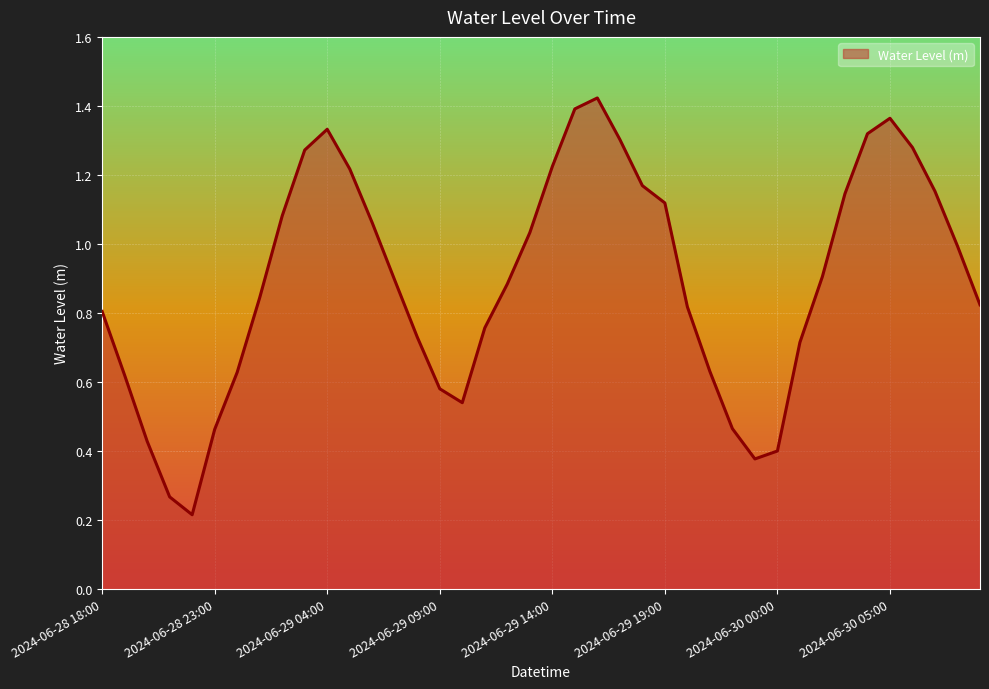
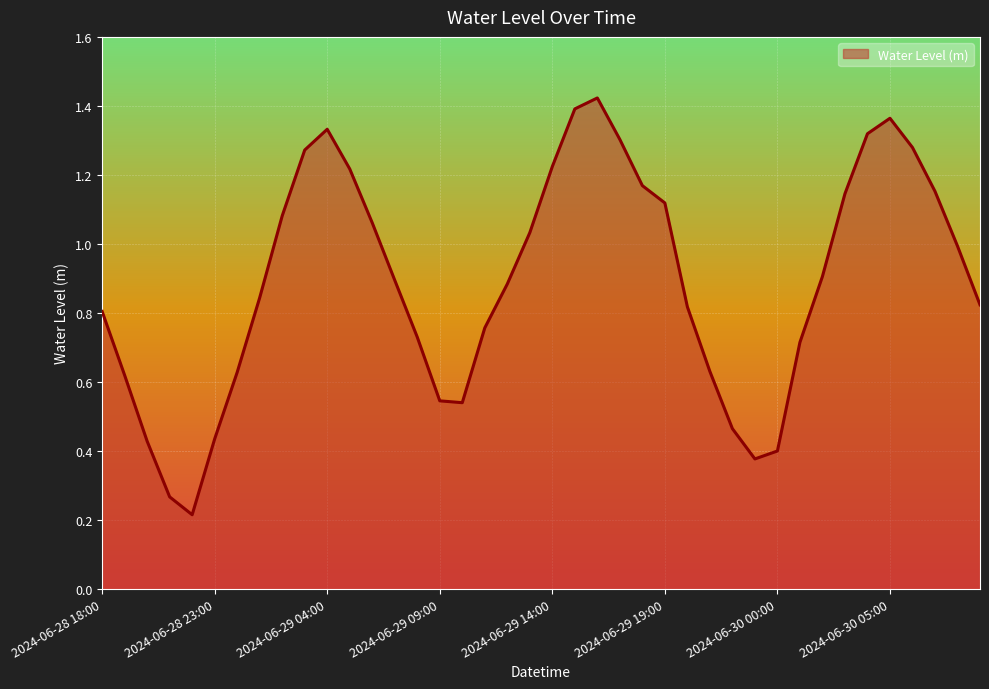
  {
    "2024-06-28 18:00": 0.80,
-   "2024-06-28 23:00": 0.46,
+   "2024-06-28 23:00": 0.44,
    "2024-06-29 04:00": 1.33,
-   "2024-06-29 09:00": 0.58,
+   "2024-06-29 09:00": 0.55,
    "2024-06-29 14:00": 1.22,
    "2024-06-29 19:00": 1.12,
    "2024-06-30 00:00": 0.40,
    "2024-06-30 05:00": 1.36
  }
